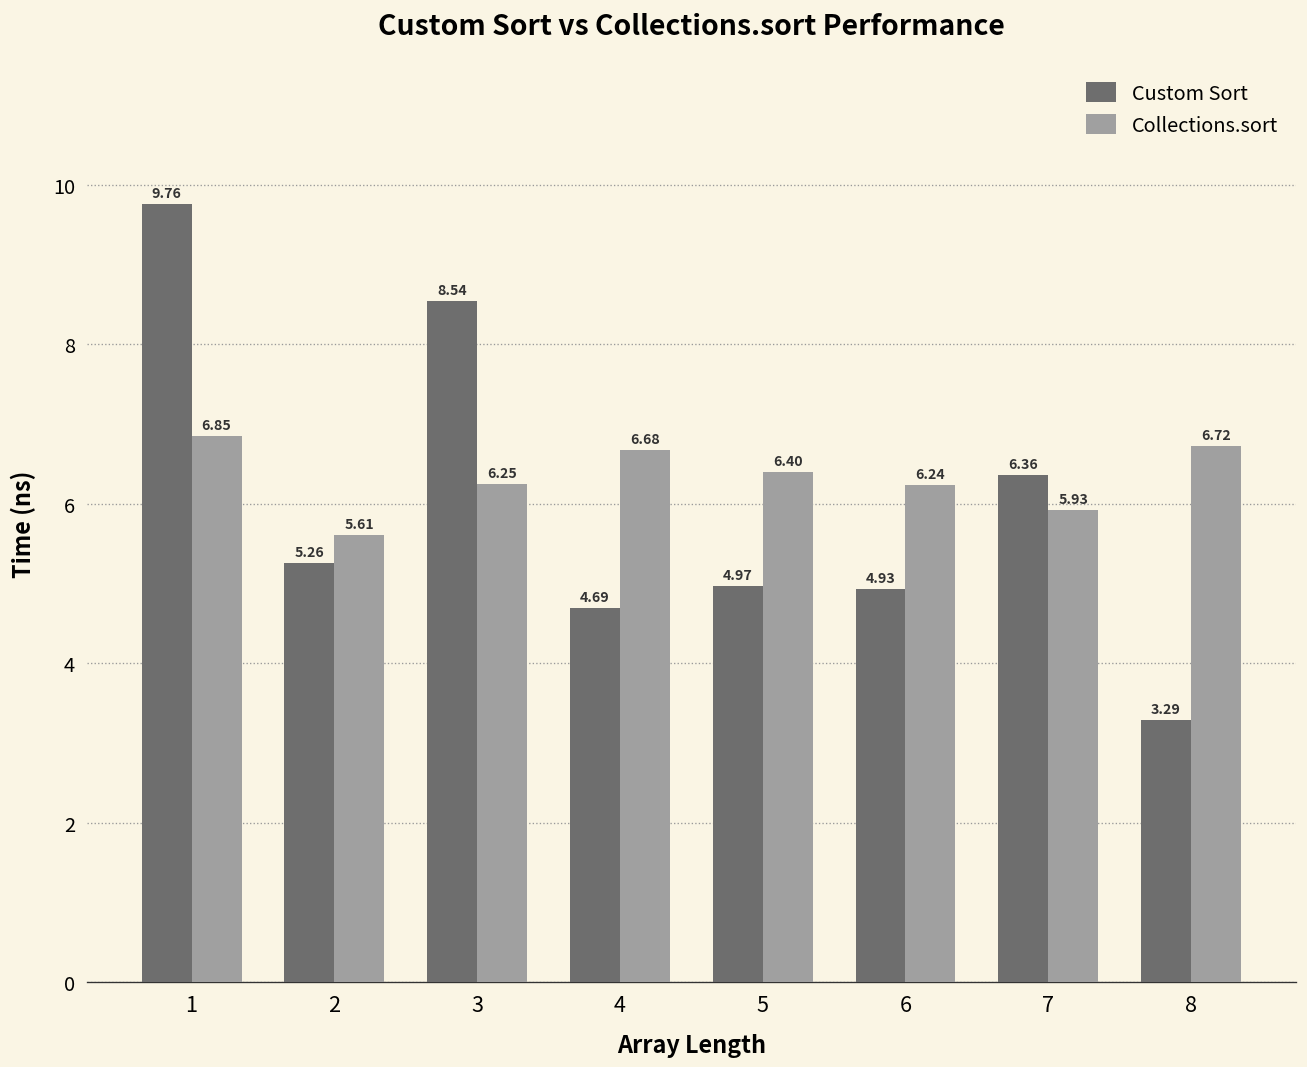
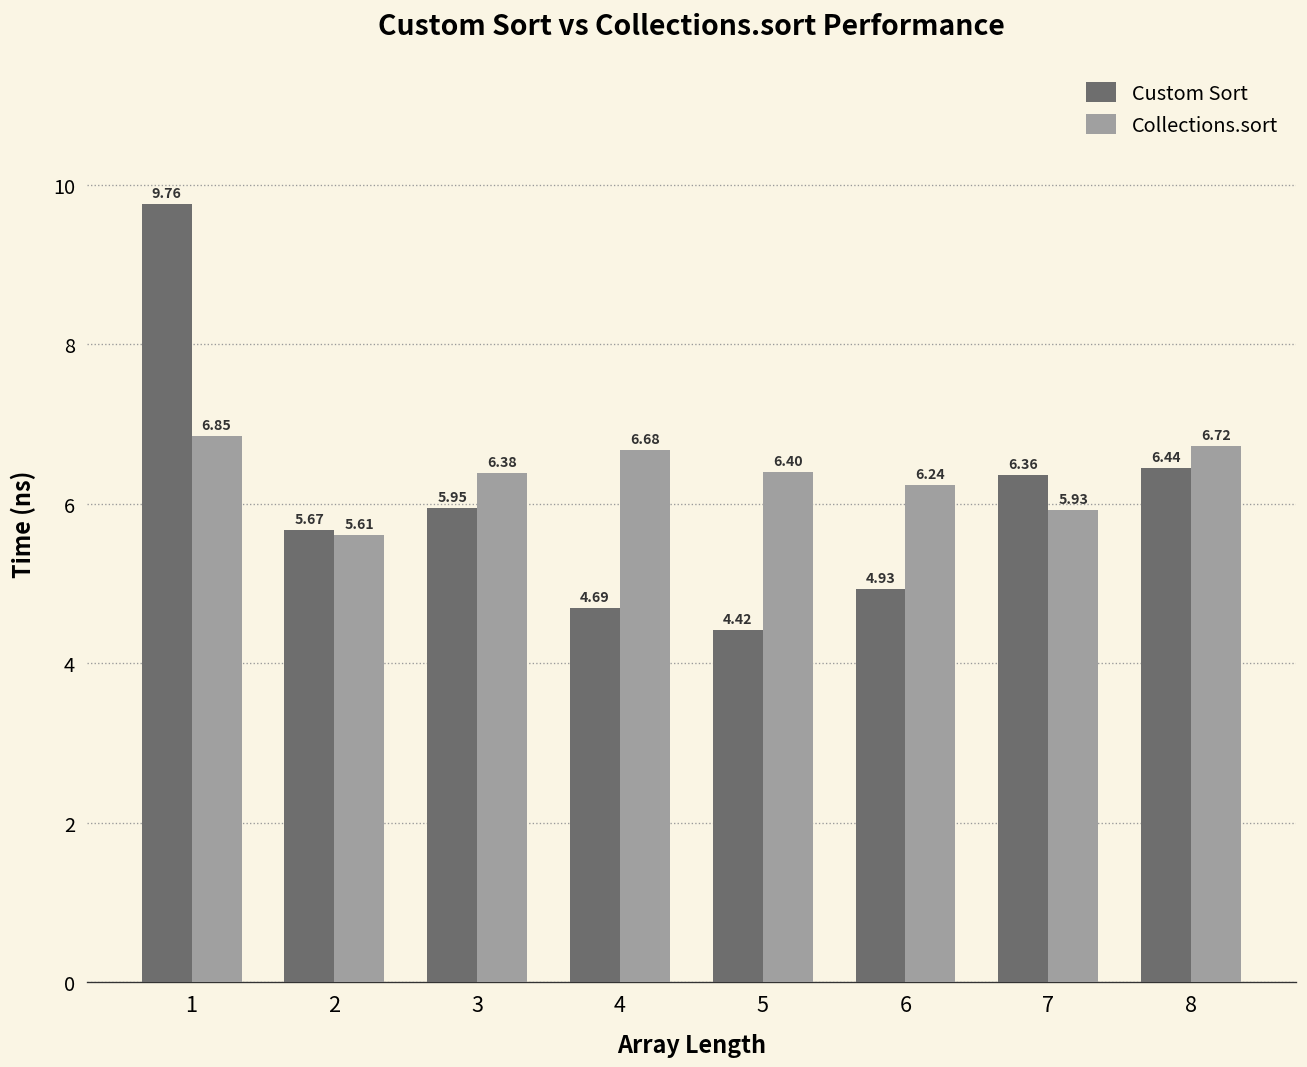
  {
    "Custom Sort": {
      "1": 9.76,
-     "2": 5.26,
-     "3": 8.54,
+     "2": 5.67,
+     "3": 5.95,
      "4": 4.69,
-     "5": 4.97,
+     "5": 4.42,
      "6": 4.93,
      "7": 6.36,
-     "8": 3.29
+     "8": 6.44
    },
    "Collections.sort": {
      "1": 6.85,
      "2": 5.61,
-     "3": 6.25,
+     "3": 6.38,
      "4": 6.68,
      "5": 6.40,
      "6": 6.24,
      "7": 5.93,
      "8": 6.72
    }
  }
